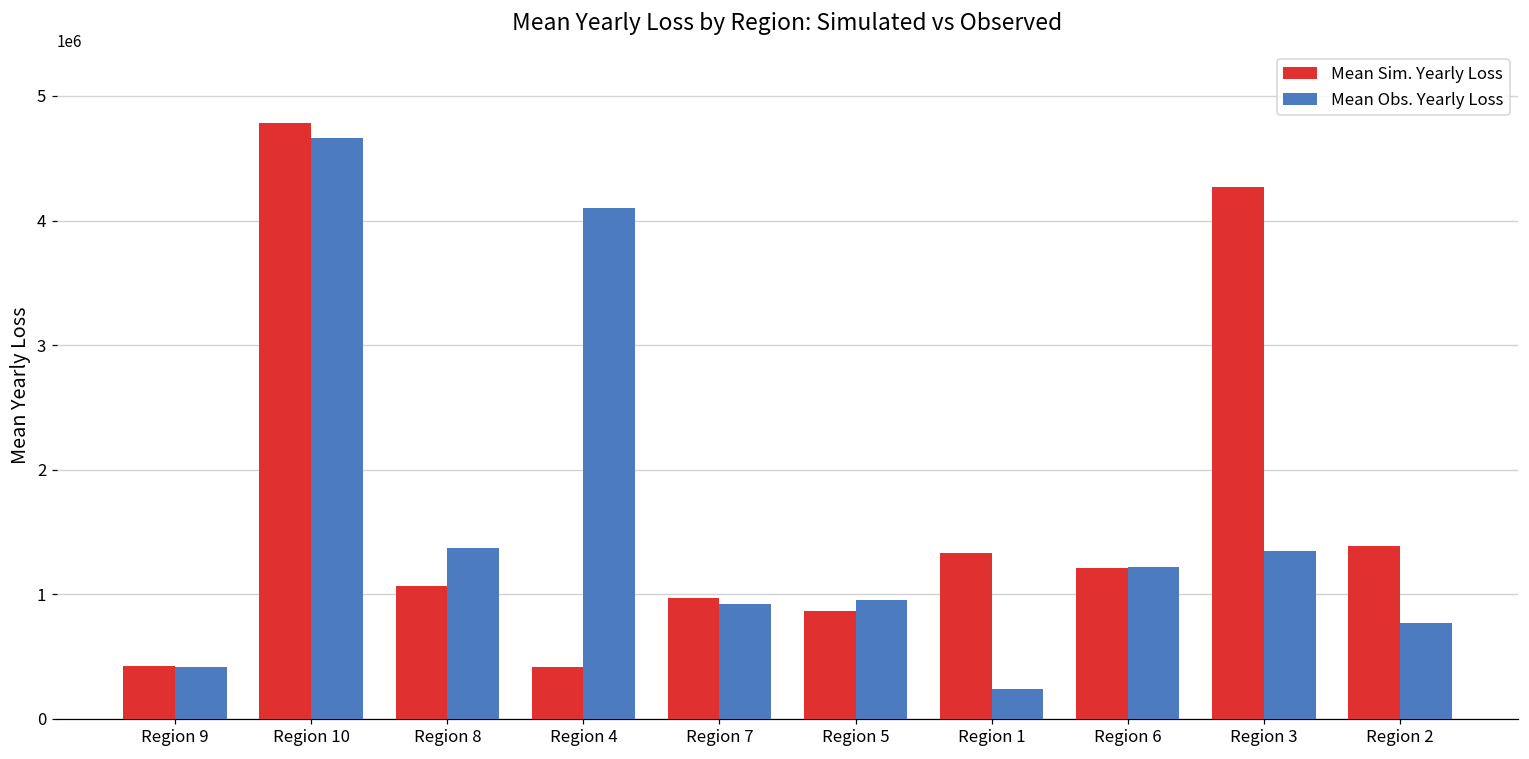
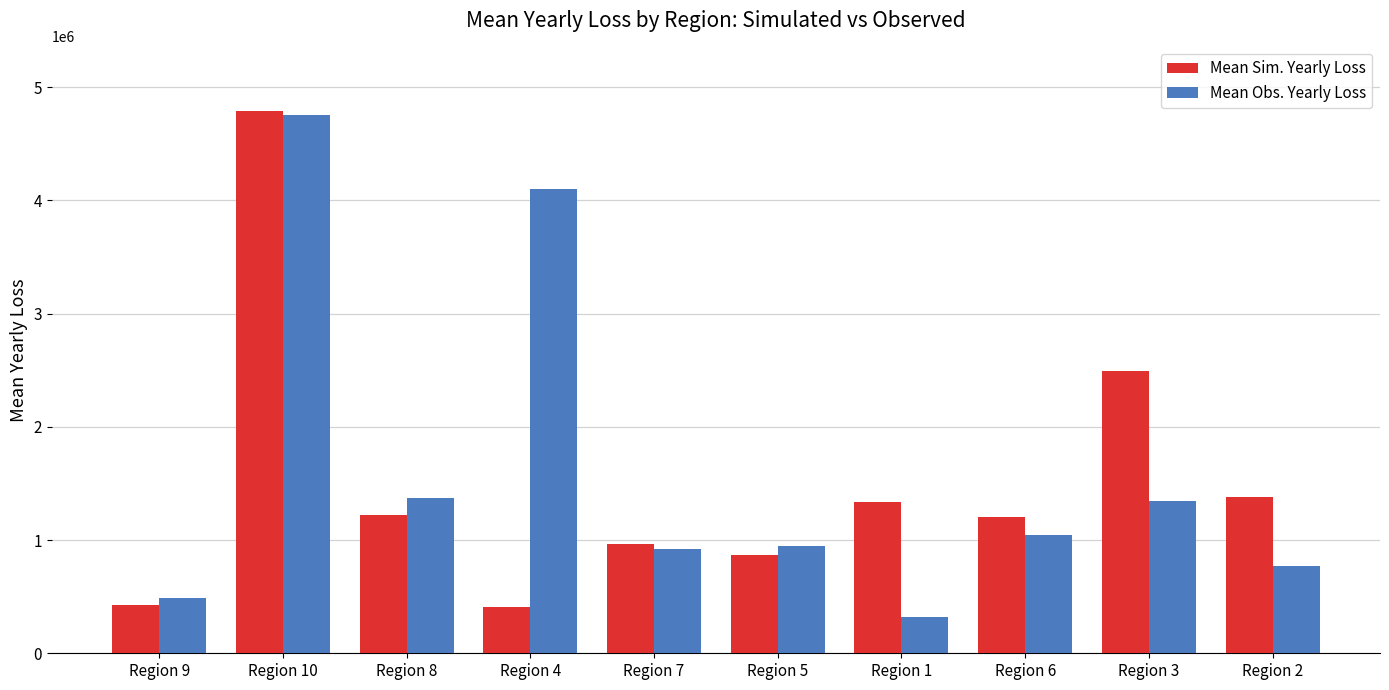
  {
    "Mean Sim. Yearly Loss": {
      "Region 9": 420000,
      "Region 10": 4790000,
-     "Region 8": 1060000,
+     "Region 8": 1230000,
      "Region 4": 410000,
      "Region 7": 970000,
      "Region 5": 870000,
      "Region 1": 1330000,
      "Region 6": 1210000,
-     "Region 3": 4270000,
+     "Region 3": 2490000,
      "Region 2": 1380000
    },
    "Mean Obs. Yearly Loss": {
-     "Region 9": 410000,
-     "Region 10": 4660000,
+     "Region 9": 490000,
+     "Region 10": 4760000,
      "Region 8": 1370000,
      "Region 4": 4100000,
      "Region 7": 920000,
      "Region 5": 950000,
-     "Region 1": 230000,
-     "Region 6": 1220000,
+     "Region 1": 320000,
+     "Region 6": 1040000,
      "Region 3": 1350000,
      "Region 2": 770000
    }
  }
